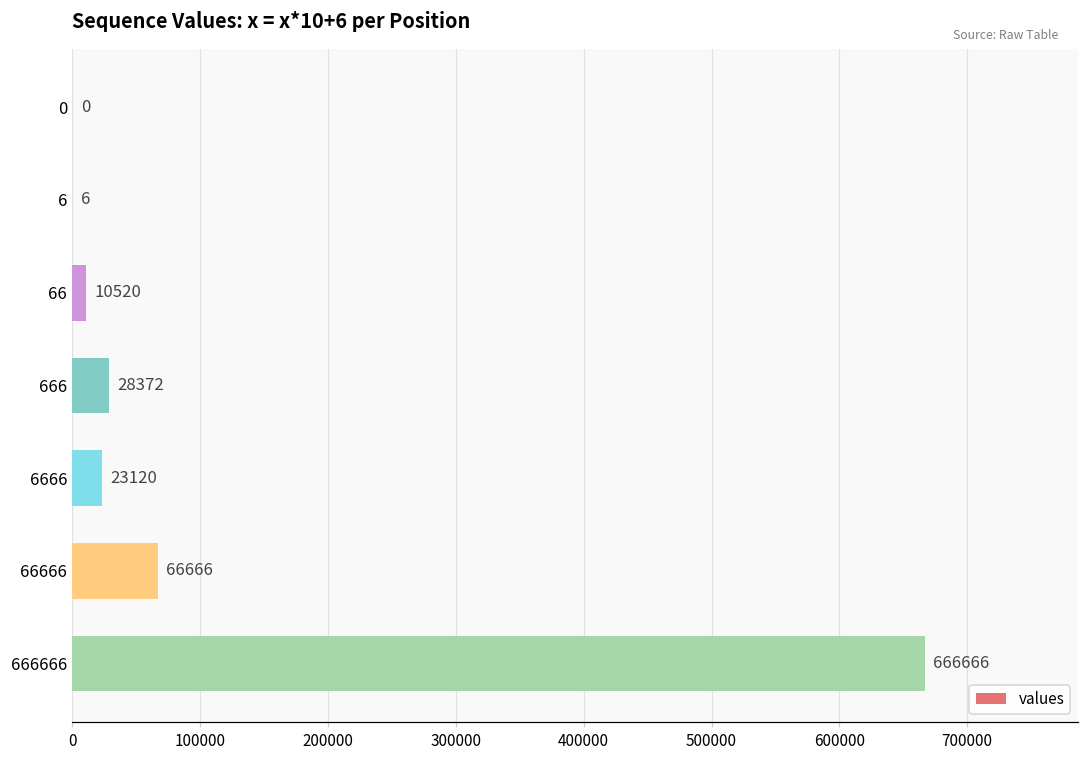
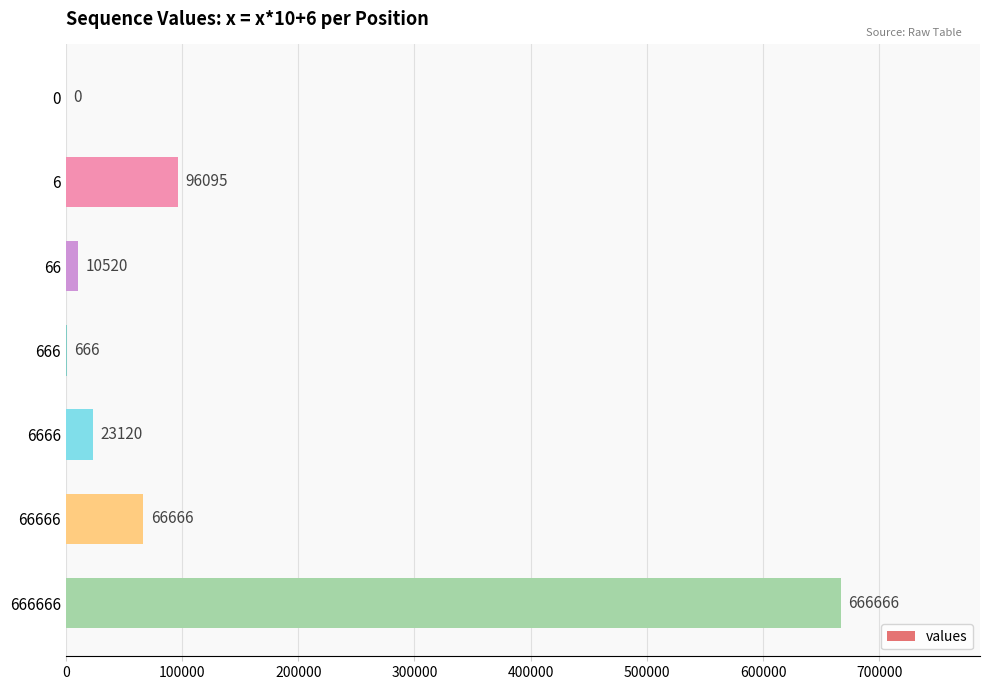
  {
    "0": 0,
-   "6": 6,
+   "6": 96095,
    "66": 10520,
-   "666": 28372,
+   "666": 666,
    "6666": 23120,
    "66666": 66666,
    "666666": 666666
  }
